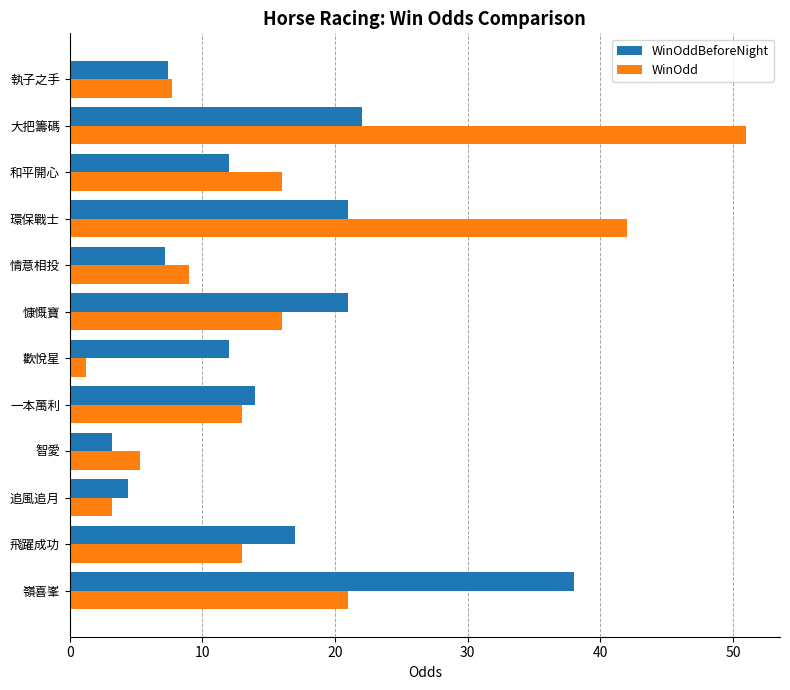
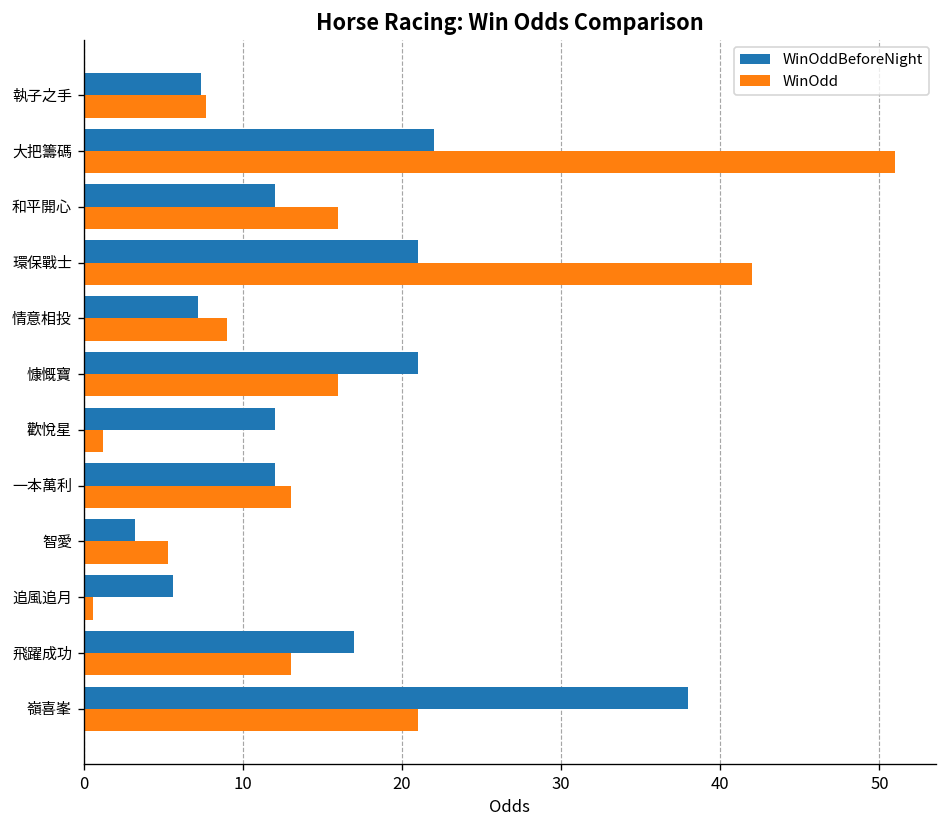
  {
    "WinOddBeforeNight": {
      "執子之手": 7.4,
      "大把籌碼": 22.0,
      "和平開心": 12.0,
      "環保戰士": 21.0,
      "情意相投": 7.2,
      "慷慨寶": 21.0,
      "歡悅星": 12.0,
-     "一本萬利": 14,
+     "一本萬利": 12,
      "智愛": 3.2,
-     "追風追月": 4.4,
+     "追風追月": 5.6,
      "飛躍成功": 17.0,
      "嶺喜峯": 38.0
    },
    "WinOdd": {
      "執子之手": 7.7,
      "大把籌碼": 51.0,
      "和平開心": 16.0,
      "環保戰士": 42.0,
      "情意相投": 9.0,
      "慷慨寶": 16.0,
      "歡悅星": 1.2,
      "一本萬利": 13.0,
      "智愛": 5.3,
-     "追風追月": 3.2,
+     "追風追月": 0.6,
      "飛躍成功": 13.0,
      "嶺喜峯": 21.0
    }
  }
